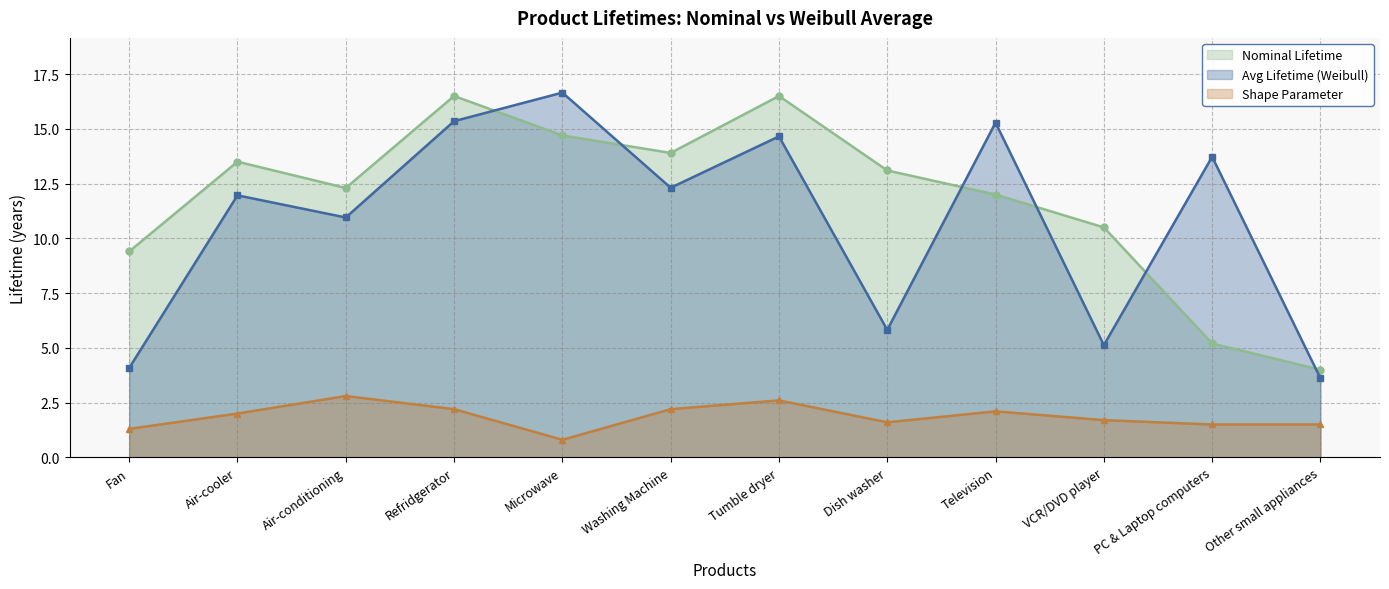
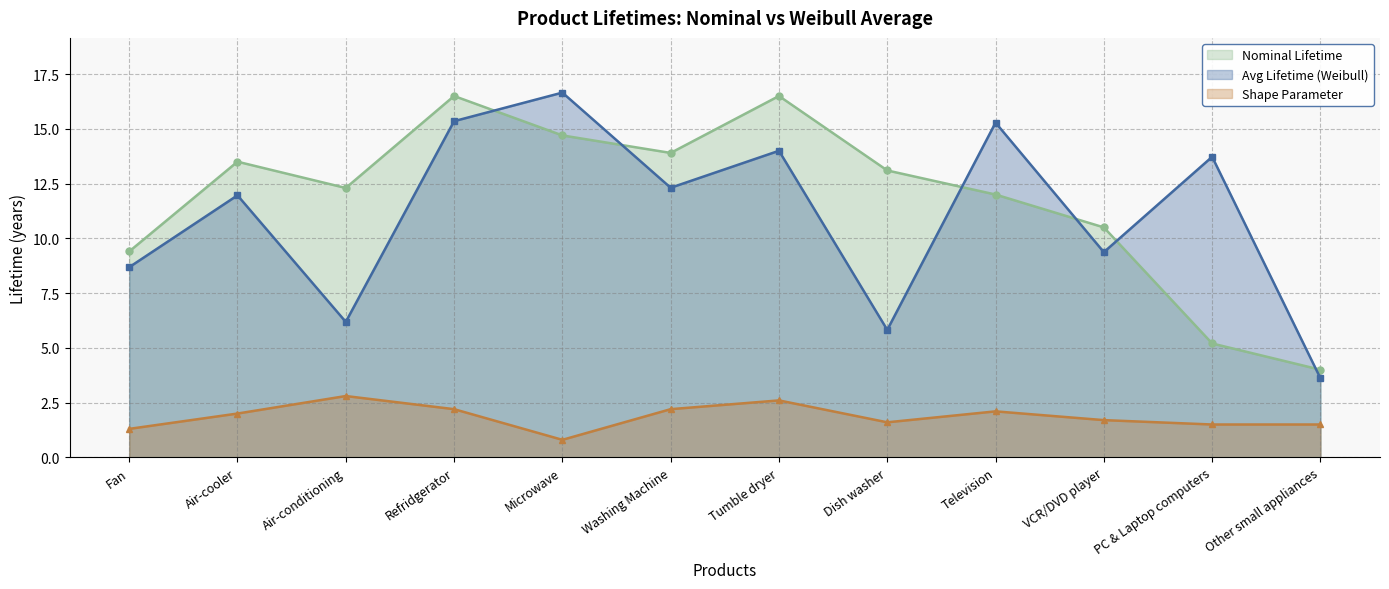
  {
    "Avg Lifetime (Weibull)": {
-     "Fan": 4.1,
+     "Fan": 8.7,
      "Air-cooler": 12.0,
-     "Air-conditioning": 11.0,
+     "Air-conditioning": 6.2,
      "Refridgerator": 15.4,
      "Microwave": 16.7,
      "Washing Machine": 12.3,
-     "Tumble dryer": 14.7,
+     "Tumble dryer": 14.0,
      "Dish washer": 5.8,
      "Television": 15.3,
-     "VCR/DVD player": 5.1,
+     "VCR/DVD player": 9.4,
      "PC & Laptop computers": 13.7,
      "Other small appliances": 3.6
    }
  }
